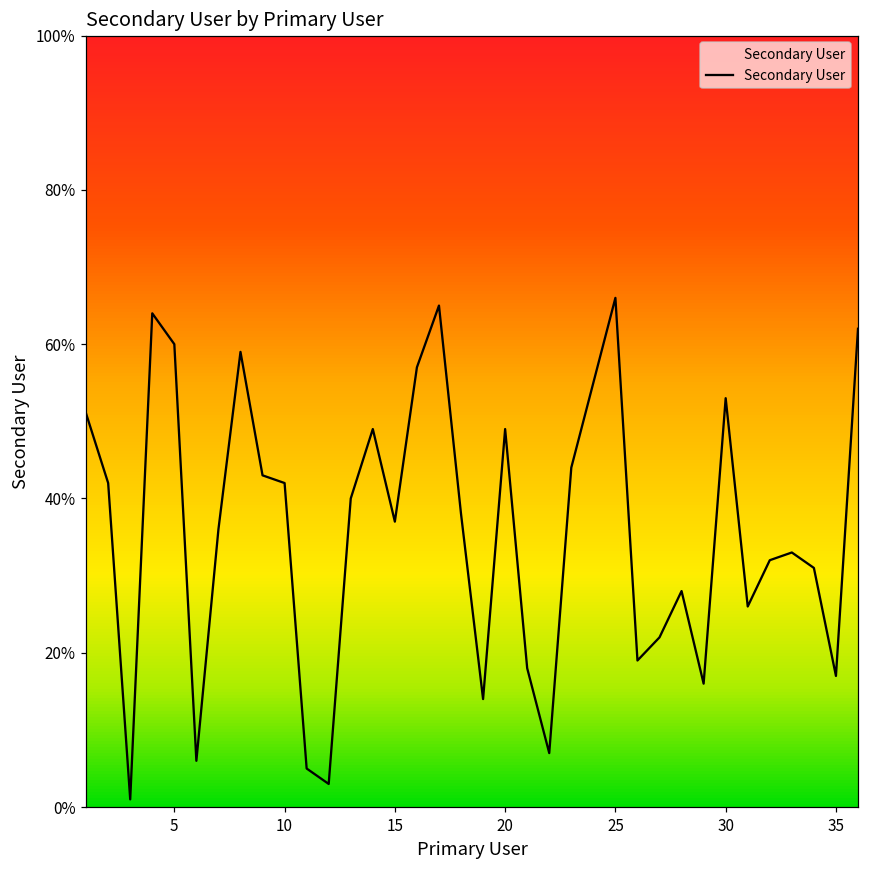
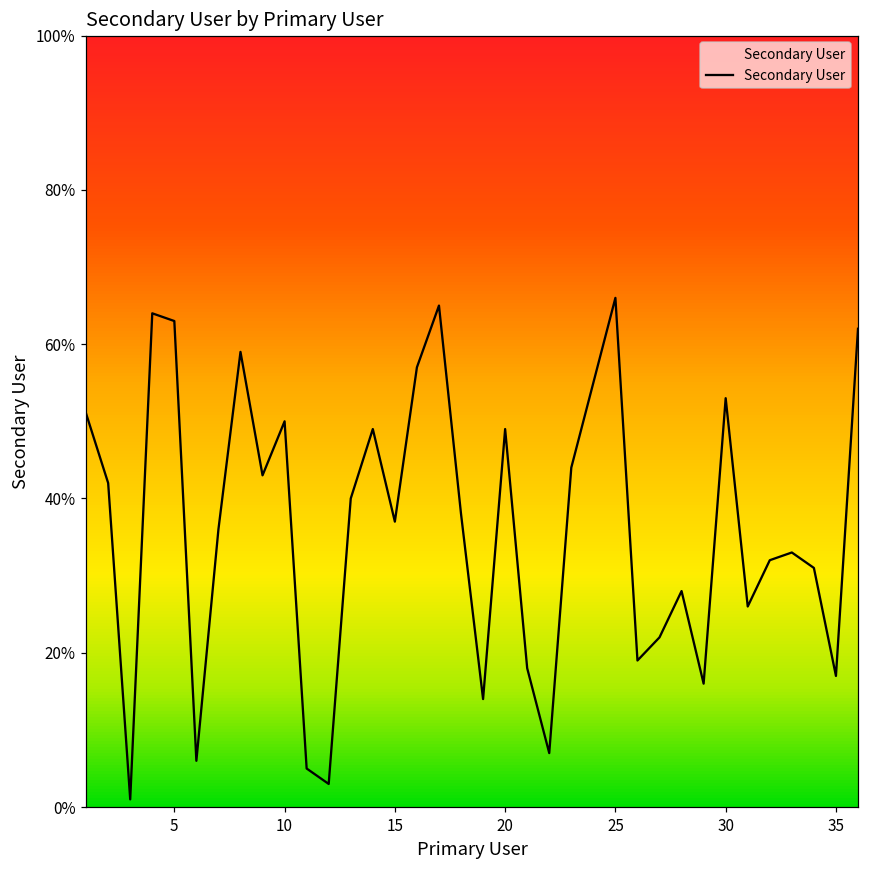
  {
-   "5": "60%",
-   "10": "42%",
+   "5": "63%",
+   "10": "50%",
    "15": "37%",
    "20": "49%",
    "25": "66%",
    "30": "53%",
    "35": "17%"
  }
